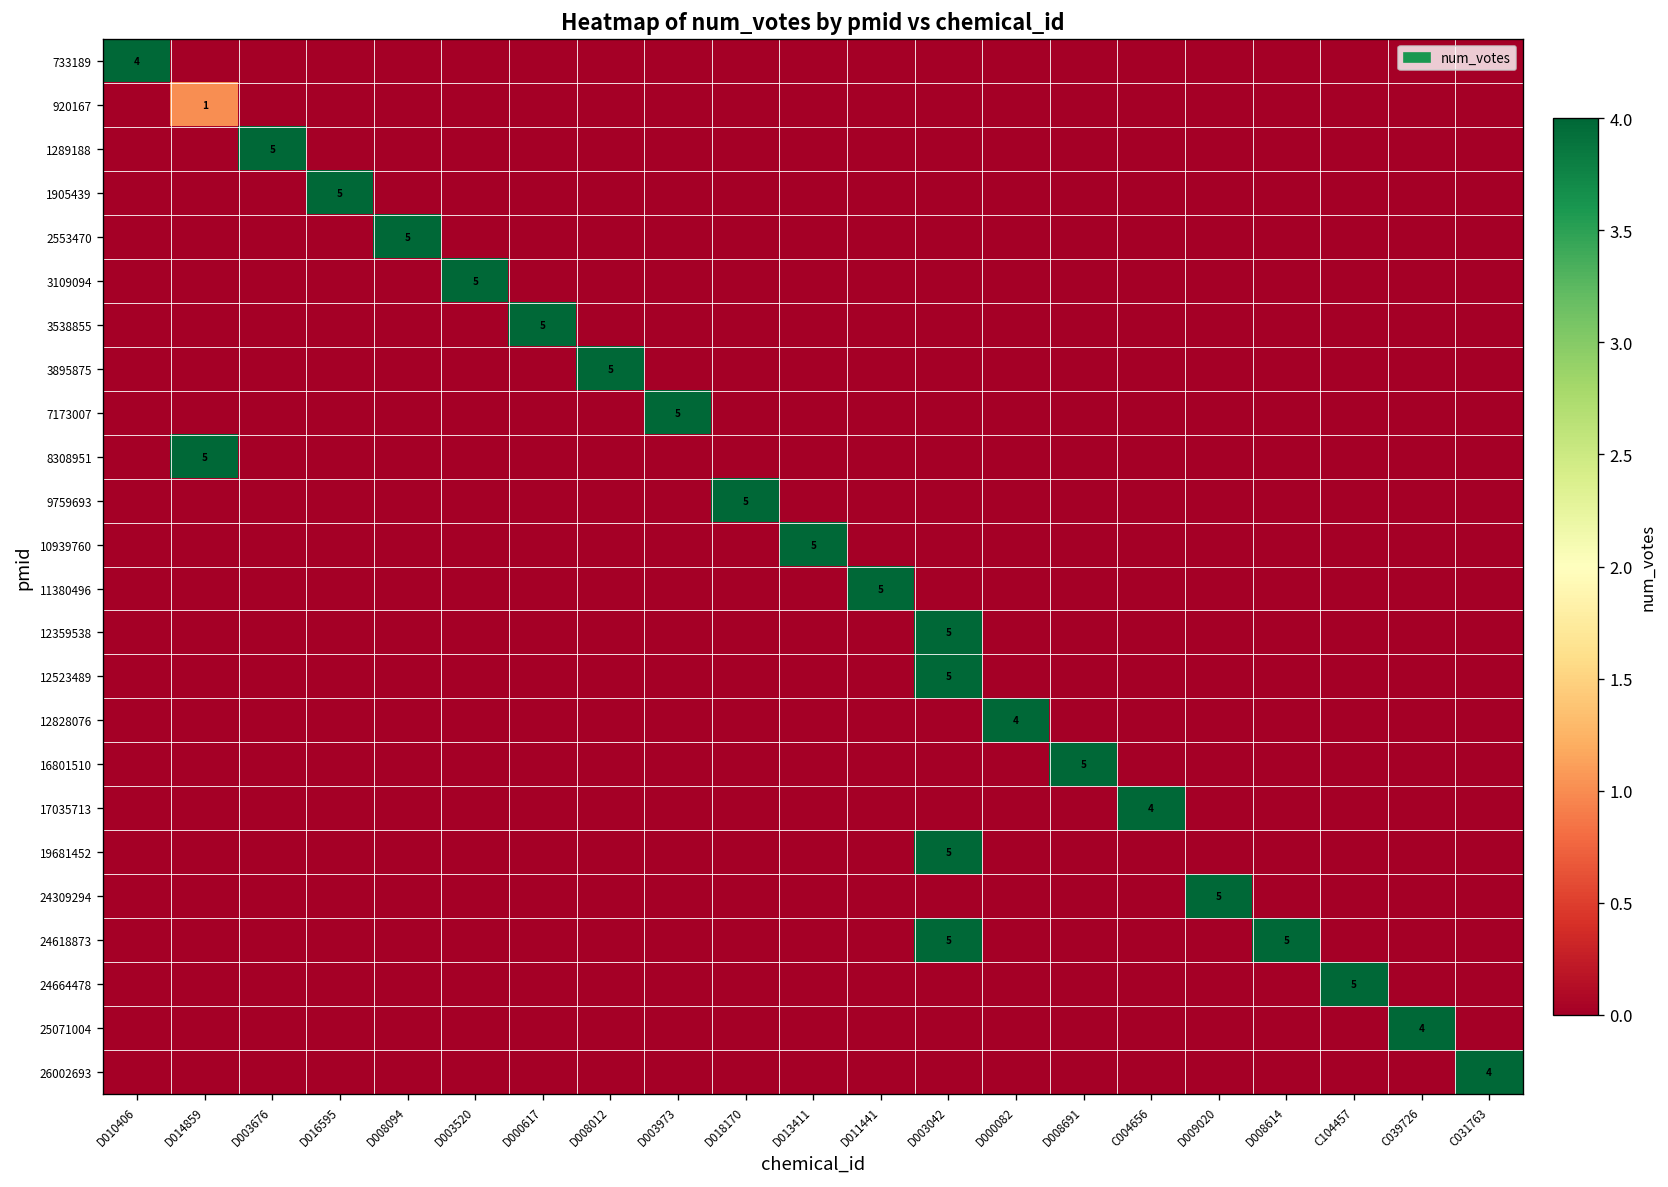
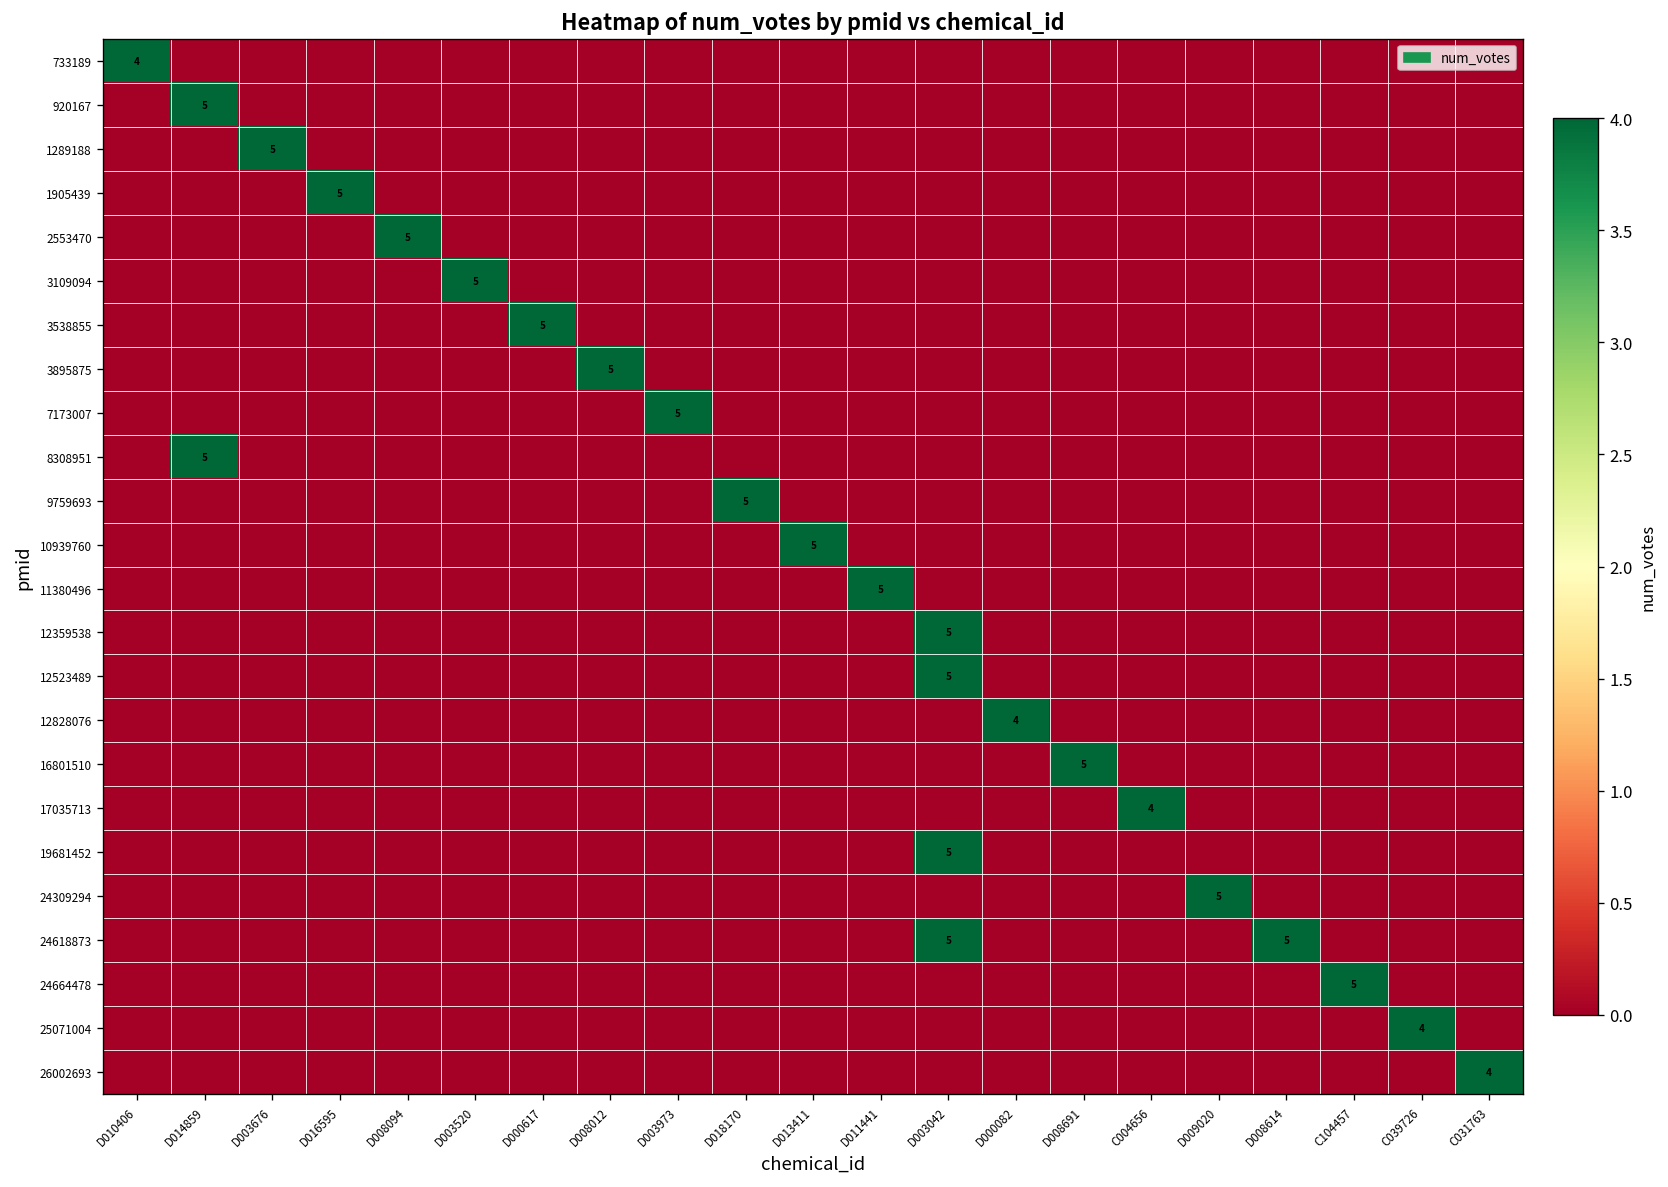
  {
    "733189": {
      "D010406": 4
    },
    "920167": {
-     "D014859": 1
+     "D014859": 5
    },
    "1289188": {
      "D003676": 5
    },
    "1905439": {
      "D016595": 5
    },
    "2553470": {
      "D008094": 5
    },
    "3109094": {
      "D003520": 5
    },
    "3538855": {
      "D000617": 5
    },
    "3895875": {
      "D008012": 5
    },
    "7173007": {
      "D003973": 5
    },
    "8308951": {
      "D014859": 5
    },
    "9759693": {
      "D018170": 5
    },
    "10939760": {
      "D013411": 5
    },
    "11380496": {
      "D011441": 5
    },
    "12359538": {
      "D003042": 5
    },
    "12523489": {
      "D003042": 5
    },
    "12828076": {
      "D000082": 4
    },
    "16801510": {
      "D008691": 5
    },
    "17035713": {
      "C004656": 4
    },
    "19681452": {
      "D003042": 5
    },
    "24309294": {
      "D009020": 5
    },
    "24618873": {
      "D003042": 5,
      "D008614": 5
    },
    "24664478": {
      "C104457": 5
    },
    "25071004": {
      "C039726": 4
    },
    "26002693": {
      "C031763": 4
    }
  }
